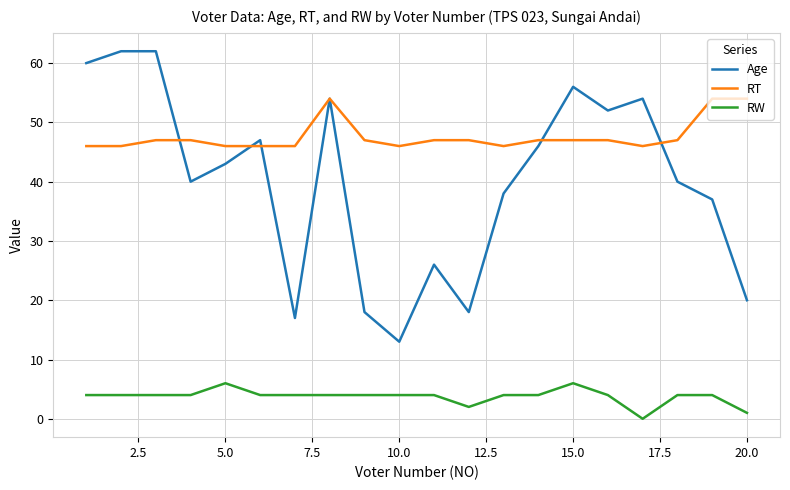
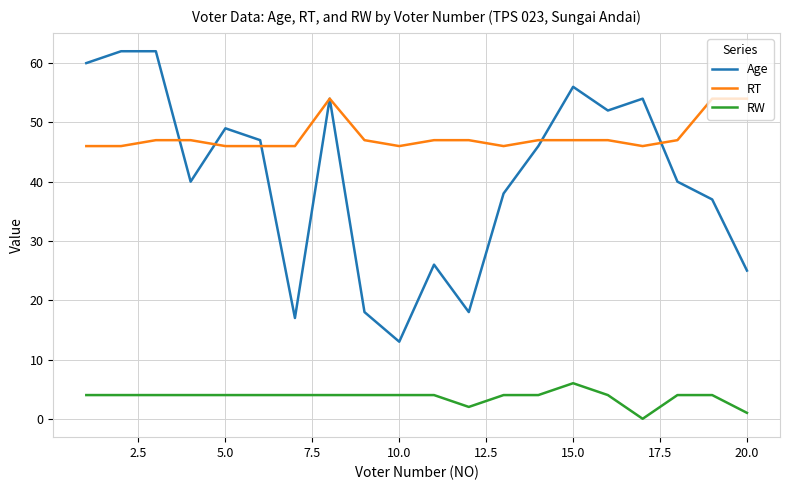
  {
    "Age": {
-     "5.0": 43,
+     "5.0": 49,
      "10.0": 13,
      "15.0": 56,
-     "20.0": 20
+     "20.0": 25
    },
    "RT": {
      "5.0": 46,
      "10.0": 46,
      "15.0": 47
    },
    "RW": {
-     "5.0": 6,
+     "5.0": 4,
      "10.0": 4,
      "15.0": 6,
      "20.0": 1
    }
  }
